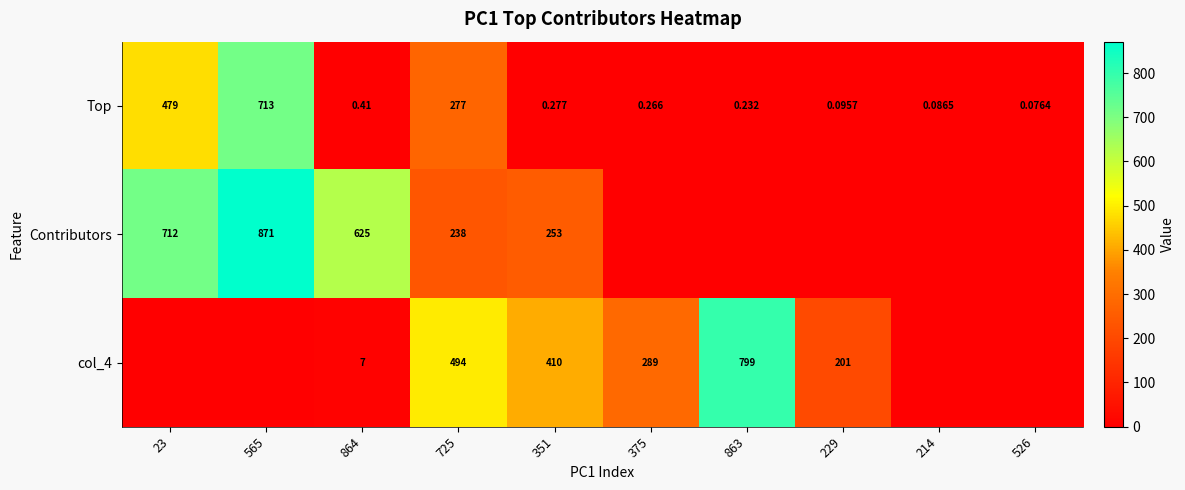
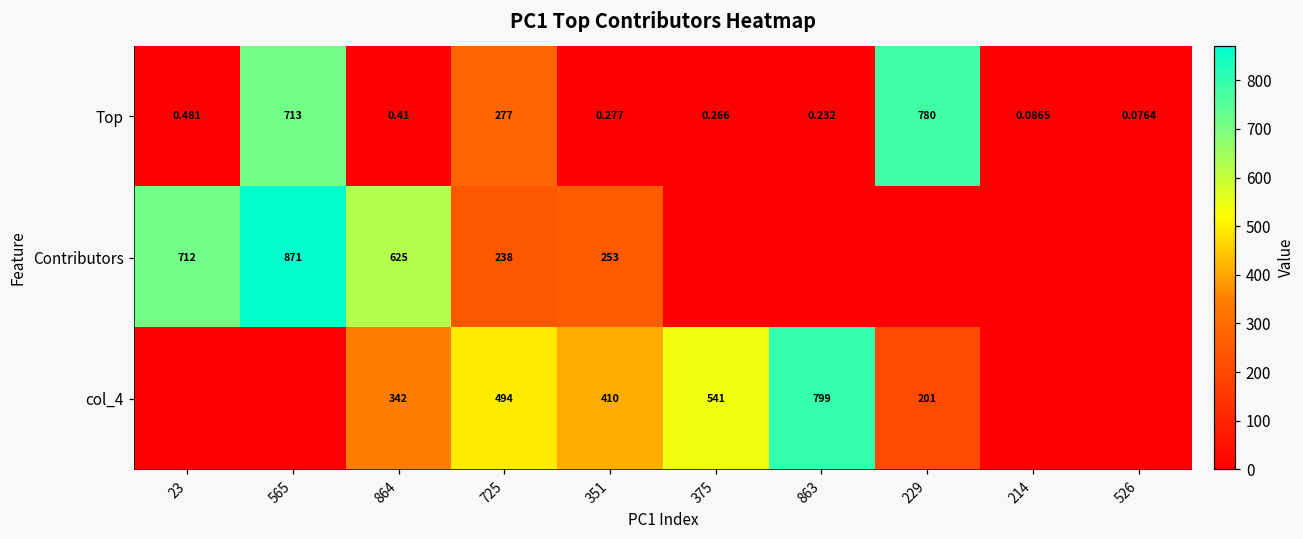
  {
    "Top": {
-     "23": 479,
+     "23": 0.481,
      "565": 713,
      "864": 0.41,
      "725": 277,
      "351": 0.277,
      "375": 0.266,
      "863": 0.232,
-     "229": 0.0957,
+     "229": 780,
      "214": 0.0865,
      "526": 0.0764
    },
    "Contributors": {
      "23": 712,
      "565": 871,
      "864": 625,
      "725": 238,
      "351": 253
    },
    "col_4": {
-     "864": 7,
+     "864": 342,
      "725": 494,
      "351": 410,
-     "375": 289,
+     "375": 541,
      "863": 799,
      "229": 201
    }
  }
